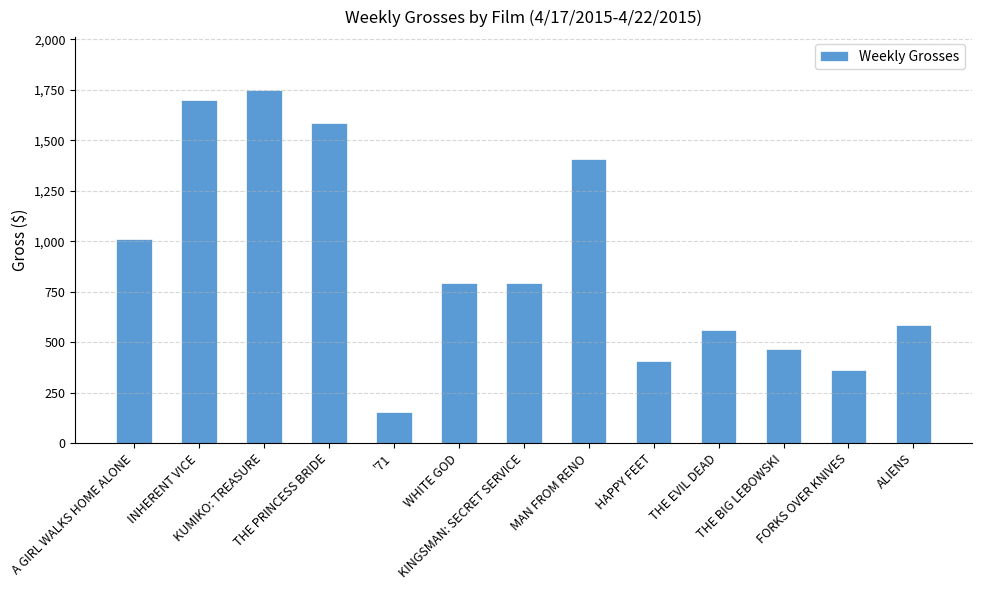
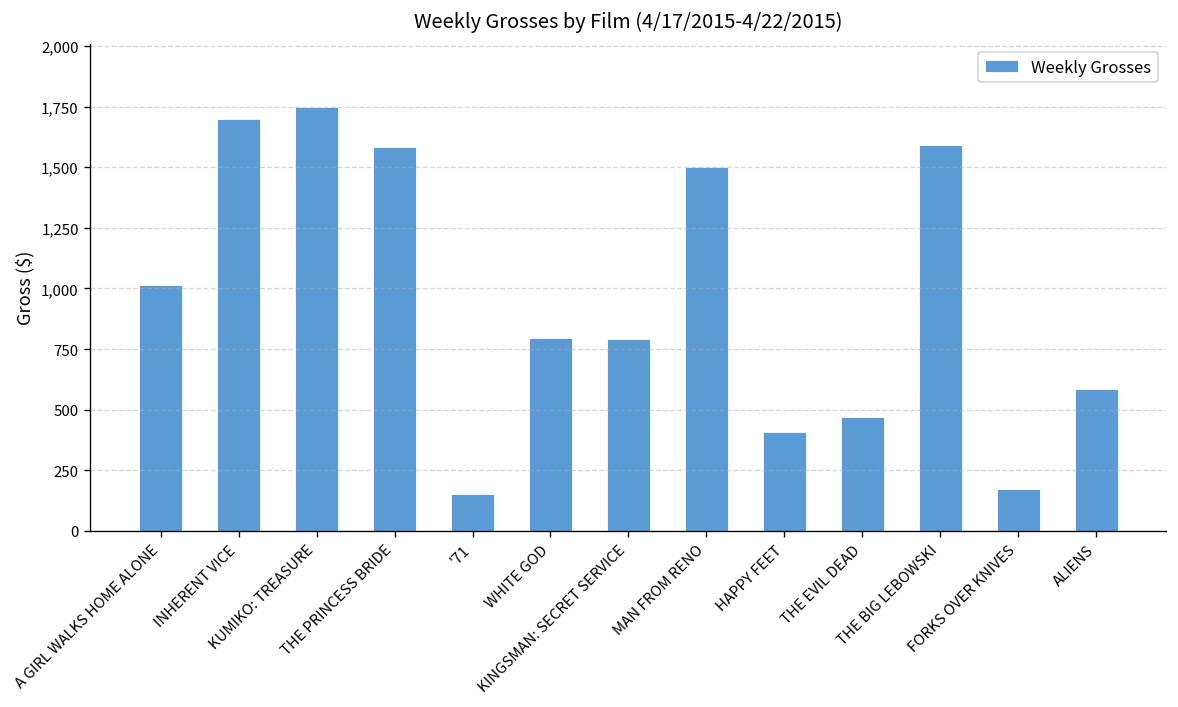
  {
    "A GIRL WALKS HOME ALONE": "1,010",
    "INHERENT VICE": "1,700",
    "KUMIKO: TREASURE": "1,750",
    "THE PRINCESS BRIDE": "1,580",
    "'71": "150",
    "WHITE GOD": "800",
    "KINGSMAN: SECRET SERVICE": "790",
-   "MAN FROM RENO": "1,410",
+   "MAN FROM RENO": "1,500",
    "HAPPY FEET": "410",
-   "THE EVIL DEAD": "560",
-   "THE BIG LEBOWSKI": "470",
-   "FORKS OVER KNIVES": "360",
+   "THE EVIL DEAD": "470",
+   "THE BIG LEBOWSKI": "1,590",
+   "FORKS OVER KNIVES": "170",
    "ALIENS": "580"
  }
